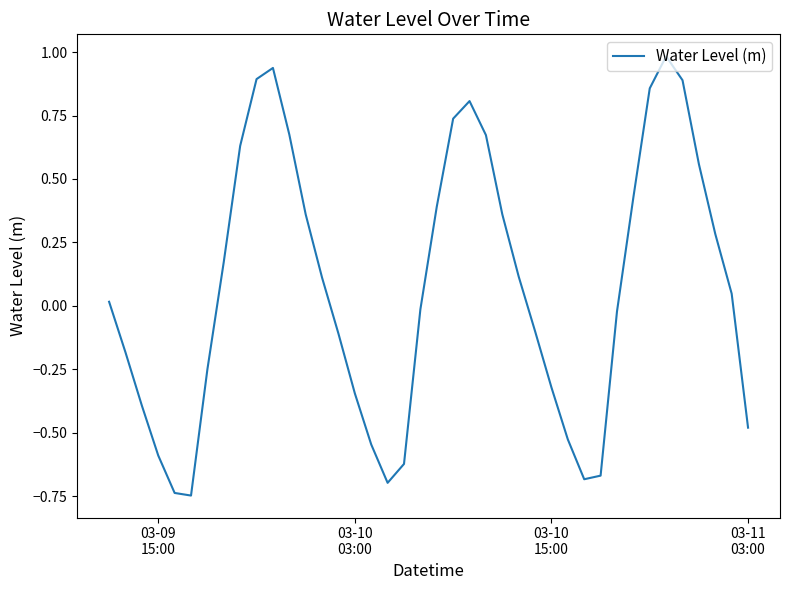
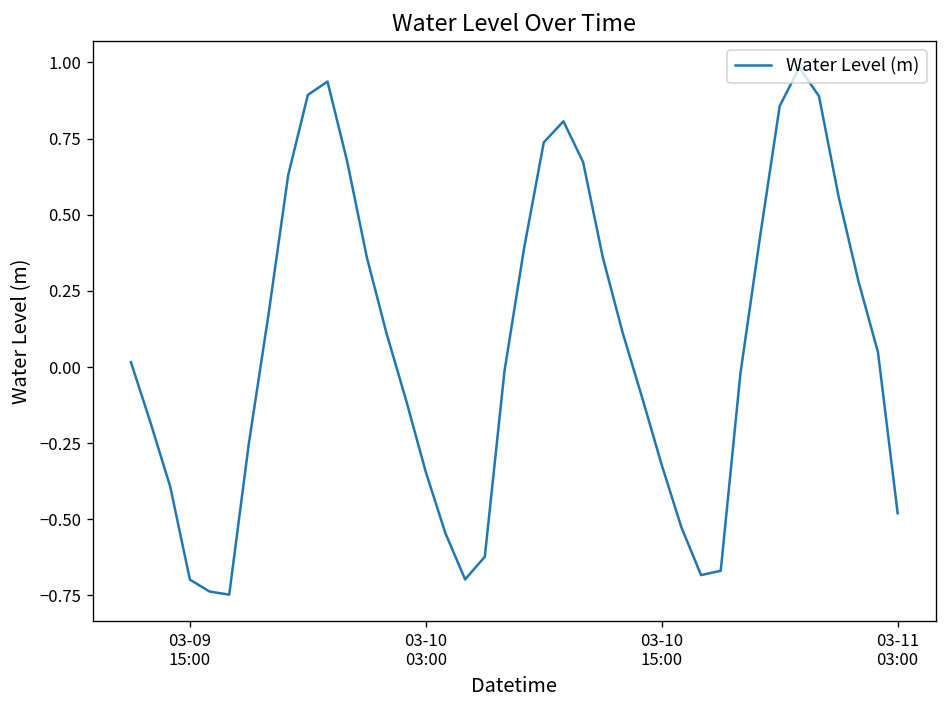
  {
-   "03-09 15:00": -0.59,
+   "03-09 15:00": -0.70,
    "03-10 03:00": -0.35,
    "03-10 15:00": -0.32,
    "03-11 03:00": -0.48
  }
